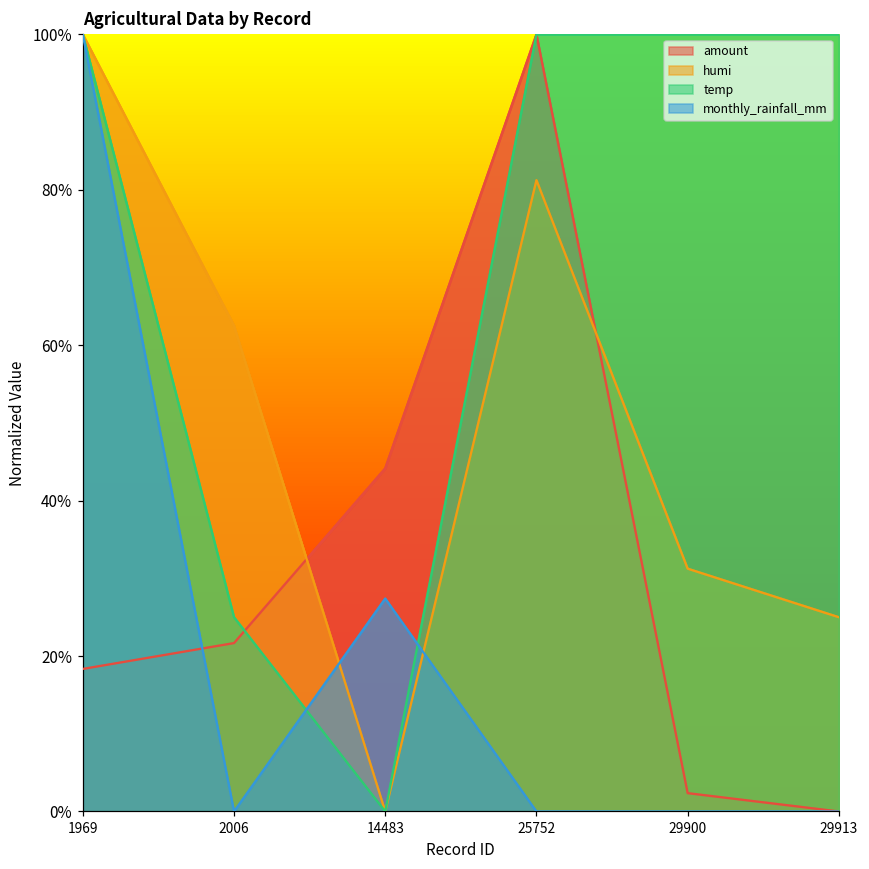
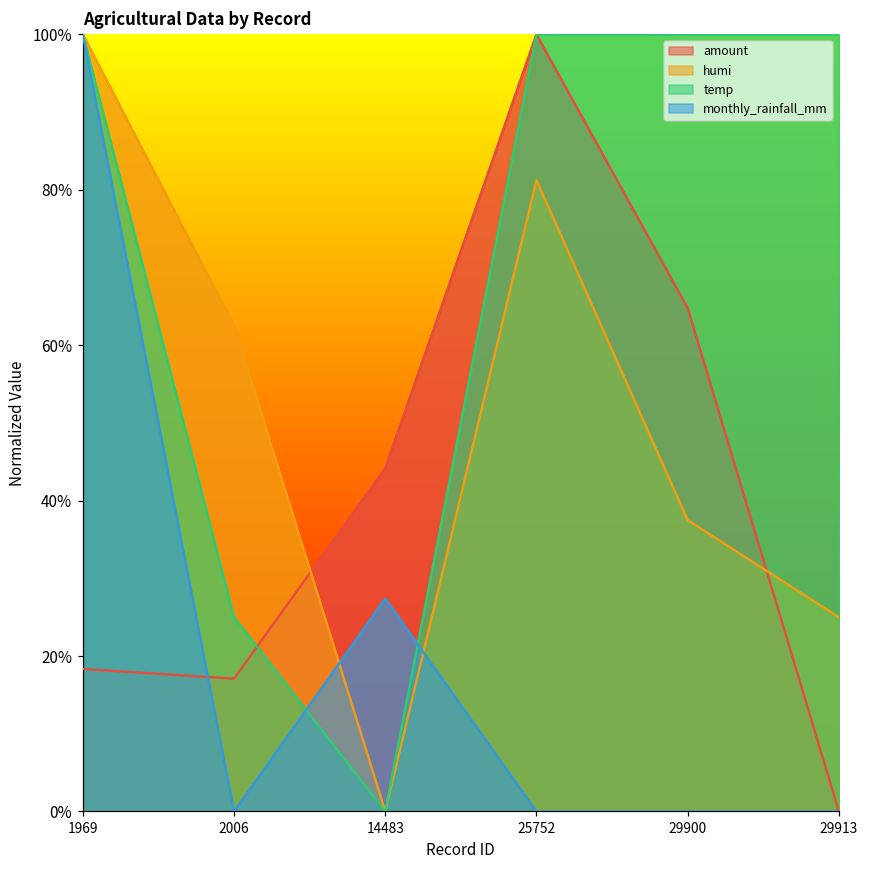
  {
    "amount": {
      "1969": "18%",
-     "2006": "22%",
+     "2006": "17%",
      "14483": "44%",
-     "29900": "2%"
+     "29900": "65%"
    },
    "humi": {
      "2006": "63%",
      "25752": "81%",
-     "29900": "31%",
+     "29900": "38%",
      "29913": "25%"
    },
    "temp": {
      "2006": "25%",
      "29900": "100%",
      "29913": "100%"
    },
    "monthly_rainfall_mm": {
      "2006": "0%",
      "14483": "27%",
      "25752": "0%",
      "29900": "0%"
    }
  }
